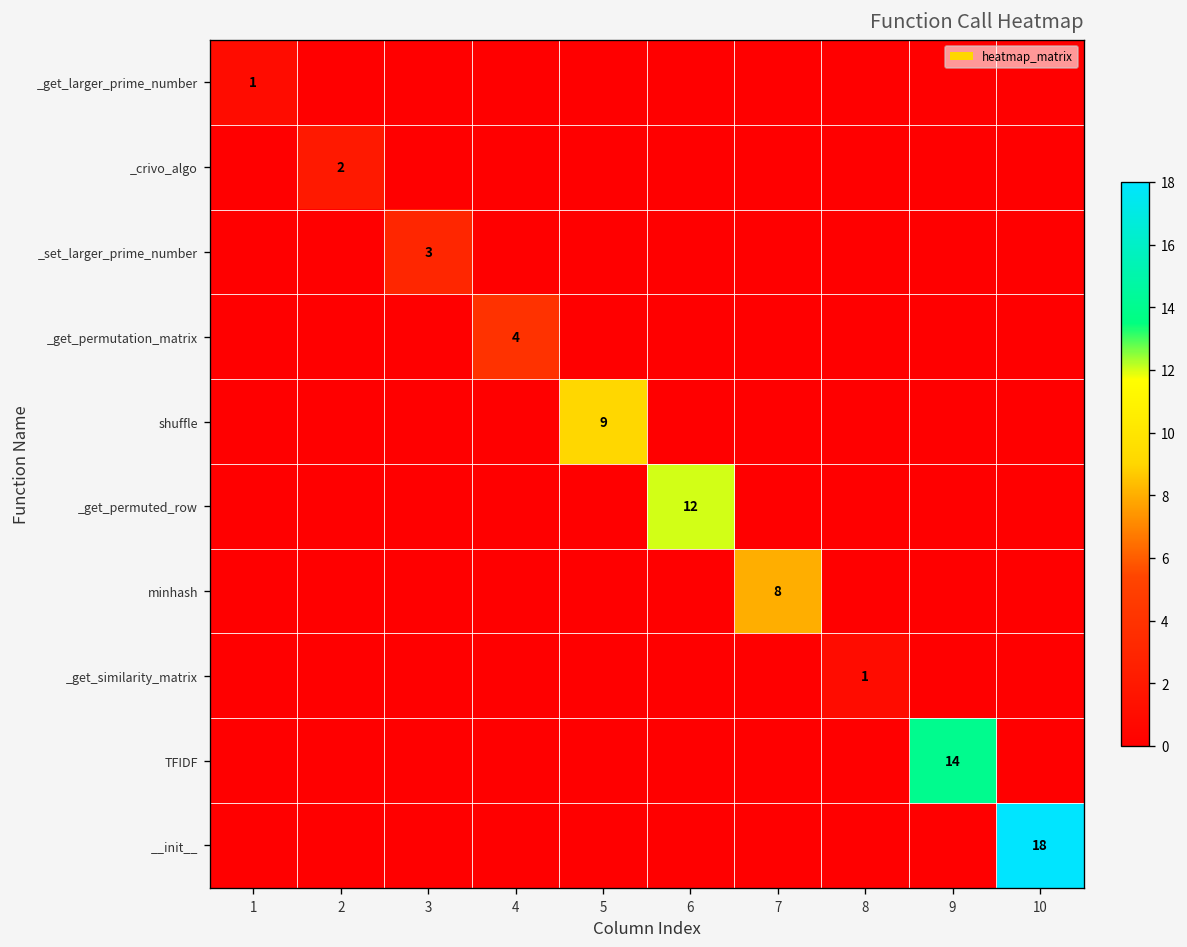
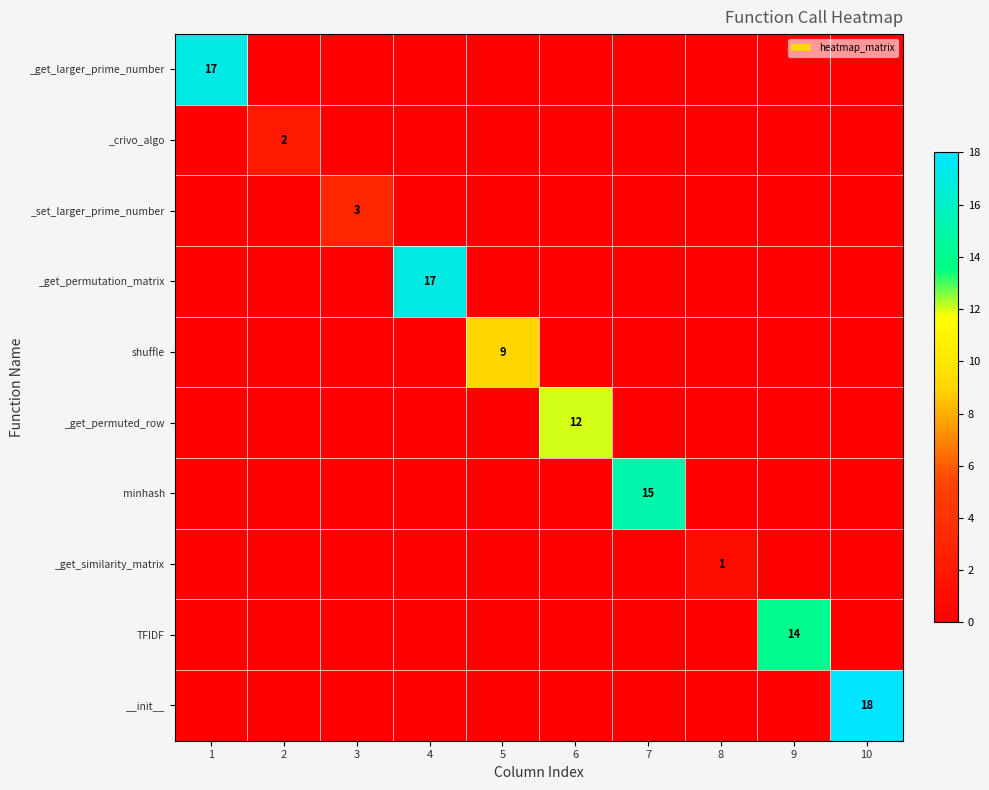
  {
    "_get_larger_prime_number": {
-     "1": 1
+     "1": 17
    },
    "_crivo_algo": {
      "2": 2
    },
    "_set_larger_prime_number": {
      "3": 3
    },
    "_get_permutation_matrix": {
-     "4": 4
+     "4": 17
    },
    "shuffle": {
      "5": 9
    },
    "_get_permuted_row": {
      "6": 12
    },
    "minhash": {
-     "7": 8
+     "7": 15
    },
    "_get_similarity_matrix": {
      "8": 1
    },
    "TFIDF": {
      "9": 14
    },
    "__init__": {
      "10": 18
    }
  }
